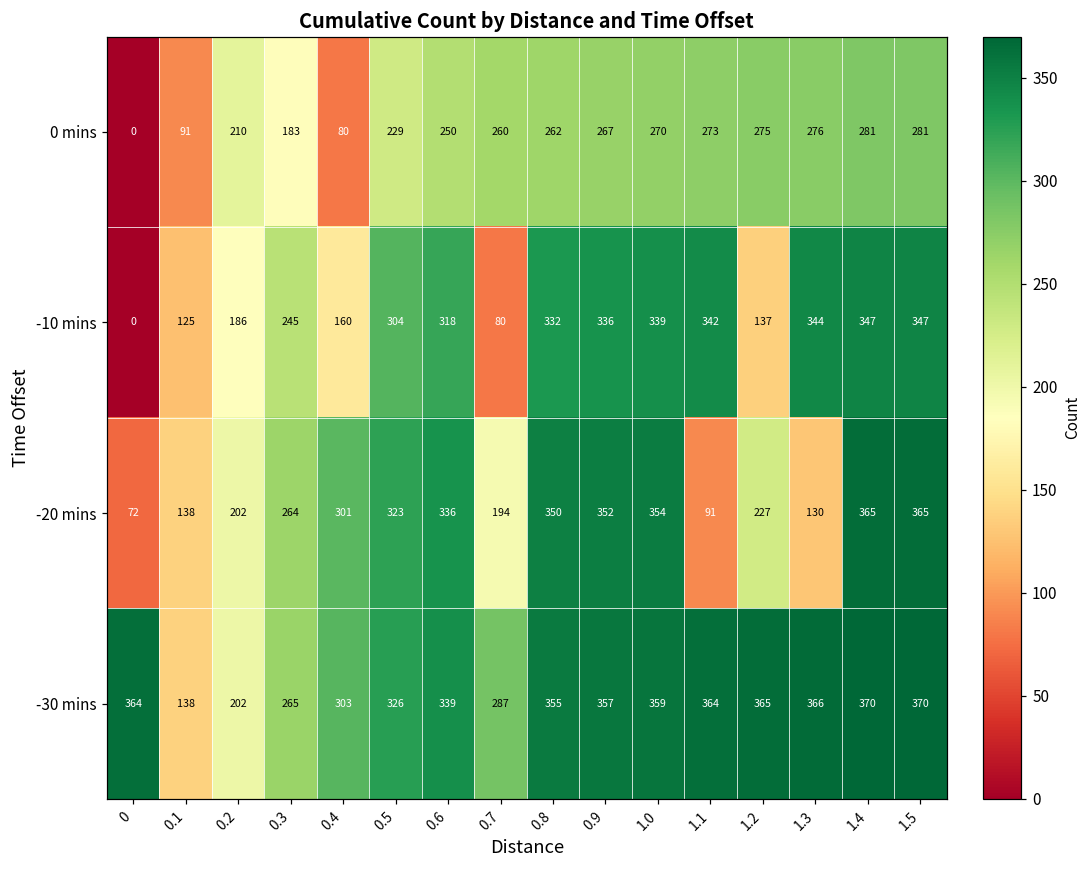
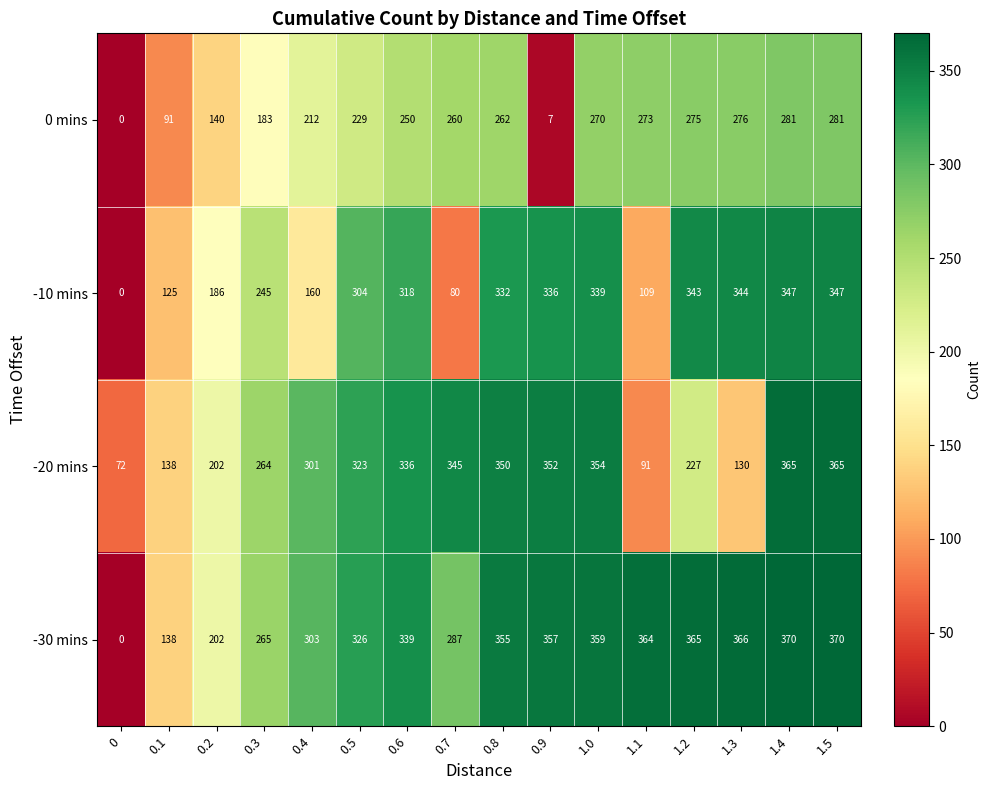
  {
    "0 mins": {
      "0": 0,
      "0.1": 91,
-     "0.2": 210,
+     "0.2": 140,
      "0.3": 183,
-     "0.4": 80,
+     "0.4": 212,
      "0.5": 229,
      "0.6": 250,
      "0.7": 260,
      "0.8": 262,
-     "0.9": 267,
+     "0.9": 7,
      "1.0": 270,
      "1.1": 273,
      "1.2": 275,
      "1.3": 276,
      "1.4": 281,
      "1.5": 281
    },
    "-10 mins": {
      "0": 0,
      "0.1": 125,
      "0.2": 186,
      "0.3": 245,
      "0.4": 160,
      "0.5": 304,
      "0.6": 318,
      "0.7": 80,
      "0.8": 332,
      "0.9": 336,
      "1.0": 339,
-     "1.1": 342,
-     "1.2": 137,
+     "1.1": 109,
+     "1.2": 343,
      "1.3": 344,
      "1.4": 347,
      "1.5": 347
    },
    "-20 mins": {
      "0": 72,
      "0.1": 138,
      "0.2": 202,
      "0.3": 264,
      "0.4": 301,
      "0.5": 323,
      "0.6": 336,
-     "0.7": 194,
+     "0.7": 345,
      "0.8": 350,
      "0.9": 352,
      "1.0": 354,
      "1.1": 91,
      "1.2": 227,
      "1.3": 130,
      "1.4": 365,
      "1.5": 365
    },
    "-30 mins": {
-     "0": 364,
+     "0": 0,
      "0.1": 138,
      "0.2": 202,
      "0.3": 265,
      "0.4": 303,
      "0.5": 326,
      "0.6": 339,
      "0.7": 287,
      "0.8": 355,
      "0.9": 357,
      "1.0": 359,
      "1.1": 364,
      "1.2": 365,
      "1.3": 366,
      "1.4": 370,
      "1.5": 370
    }
  }
